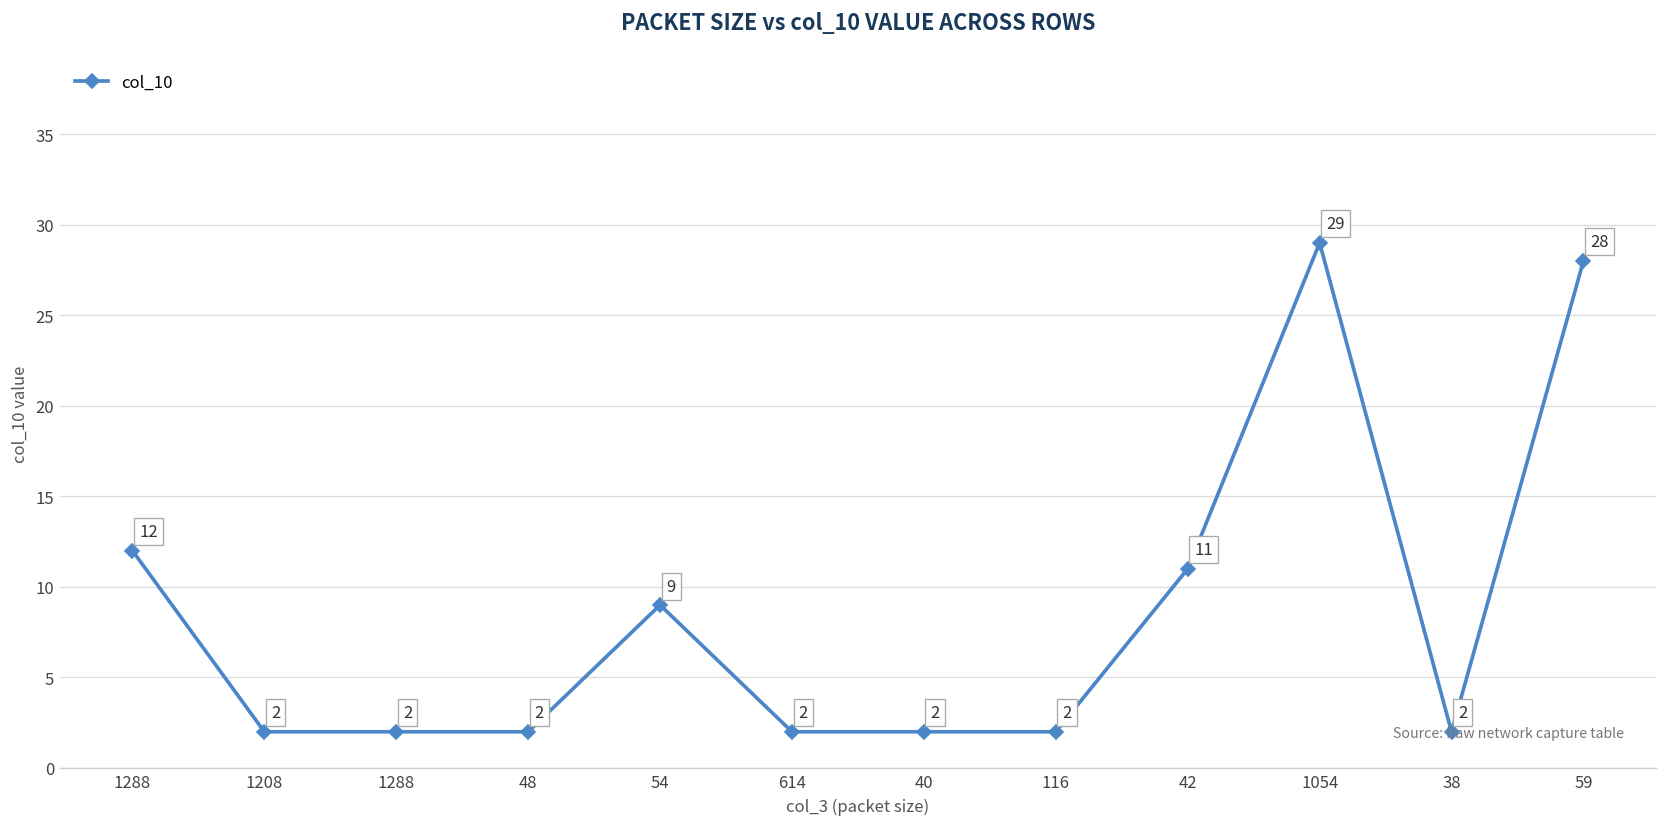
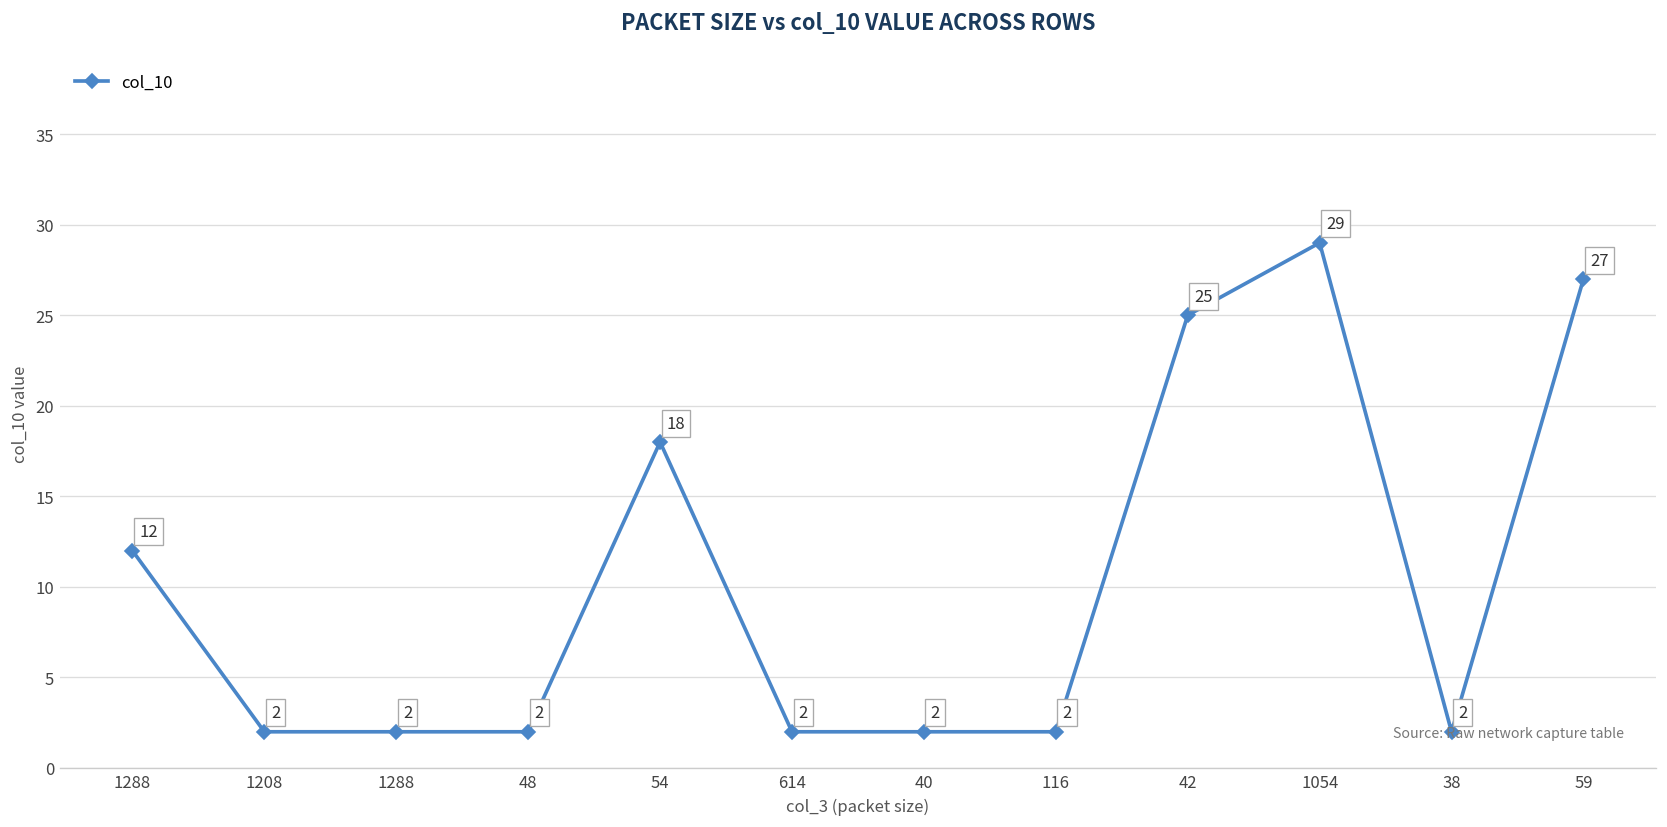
  {
-   "54": 9,
-   "42": 11,
-   "59": 28
+   "54": 18,
+   "42": 25,
+   "59": 27
  }
